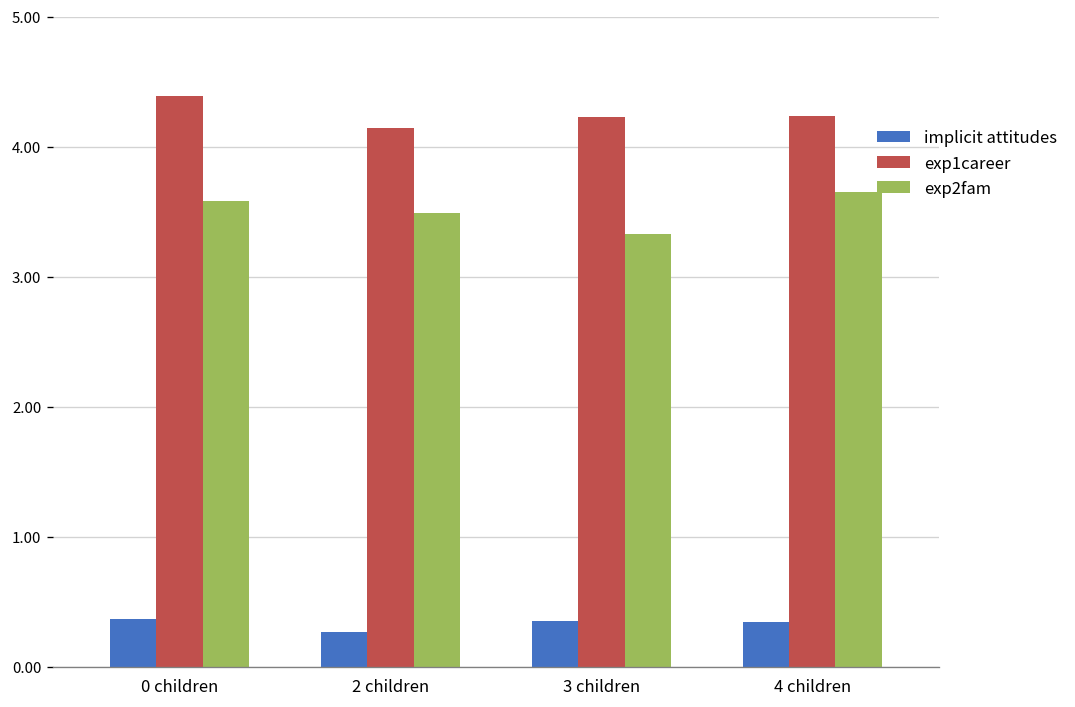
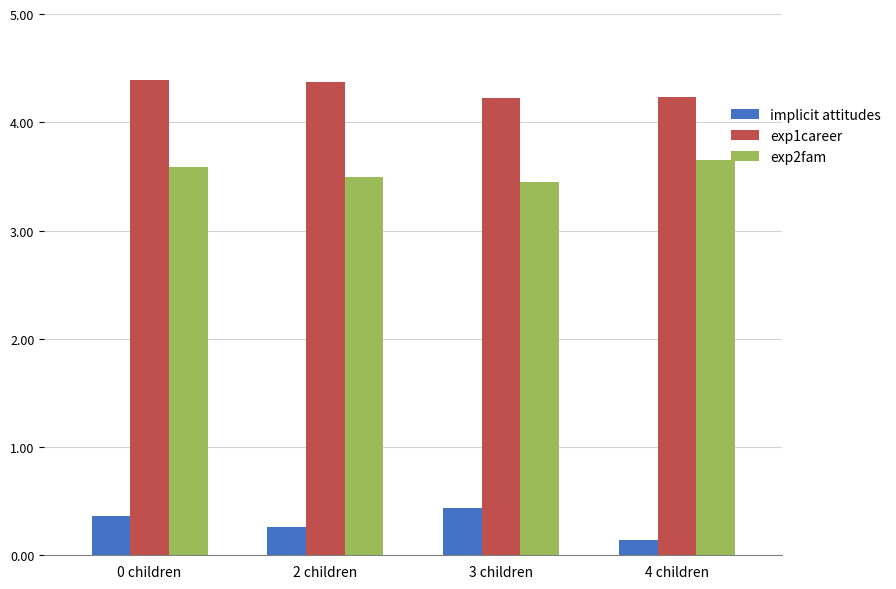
  {
    "implicit attitudes": {
      "0 children": 0.36,
      "2 children": 0.26,
-     "3 children": 0.35,
-     "4 children": 0.34
+     "3 children": 0.44,
+     "4 children": 0.14
    },
    "exp1career": {
      "0 children": 4.39,
-     "2 children": 4.15,
+     "2 children": 4.37,
      "3 children": 4.23,
      "4 children": 4.24
    },
    "exp2fam": {
      "0 children": 3.58,
      "2 children": 3.49,
-     "3 children": 3.33,
+     "3 children": 3.45,
      "4 children": 3.65
    }
  }
